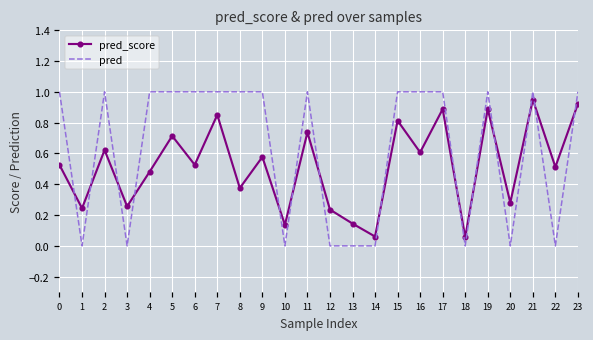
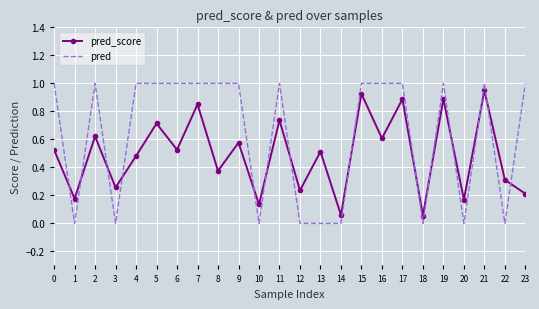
  {
    "pred_score": {
      "0": 0.53,
-     "1": 0.24,
+     "1": 0.18,
      "2": 0.62,
      "3": 0.26,
      "4": 0.48,
      "5": 0.71,
      "6": 0.53,
      "7": 0.85,
      "8": 0.37,
      "9": 0.58,
      "10": 0.14,
      "11": 0.74,
      "12": 0.24,
-     "13": 0.14,
+     "13": 0.51,
      "14": 0.06,
-     "15": 0.81,
+     "15": 0.93,
      "16": 0.61,
      "17": 0.89,
      "18": 0.06,
      "19": 0.89,
-     "20": 0.28,
+     "20": 0.17,
      "21": 0.95,
-     "22": 0.51,
-     "23": 0.92
+     "22": 0.31,
+     "23": 0.21
    },
    "pred": {
      "0": 1.00,
      "1": 0.00,
      "2": 1.00,
      "3": 0.00,
      "4": 1.00,
      "5": 1.00,
      "6": 1.00,
      "7": 1.00,
      "8": 1.00,
      "9": 1.00,
      "10": 0.00,
      "11": 1.00,
      "12": 0.00,
      "13": 0.00,
      "14": 0.00,
      "15": 1.00,
      "16": 1.00,
      "17": 1.00,
      "18": 0.00,
      "19": 1.00,
      "20": 0.00,
      "21": 1.00,
      "22": 0.00,
      "23": 1.00
    }
  }
